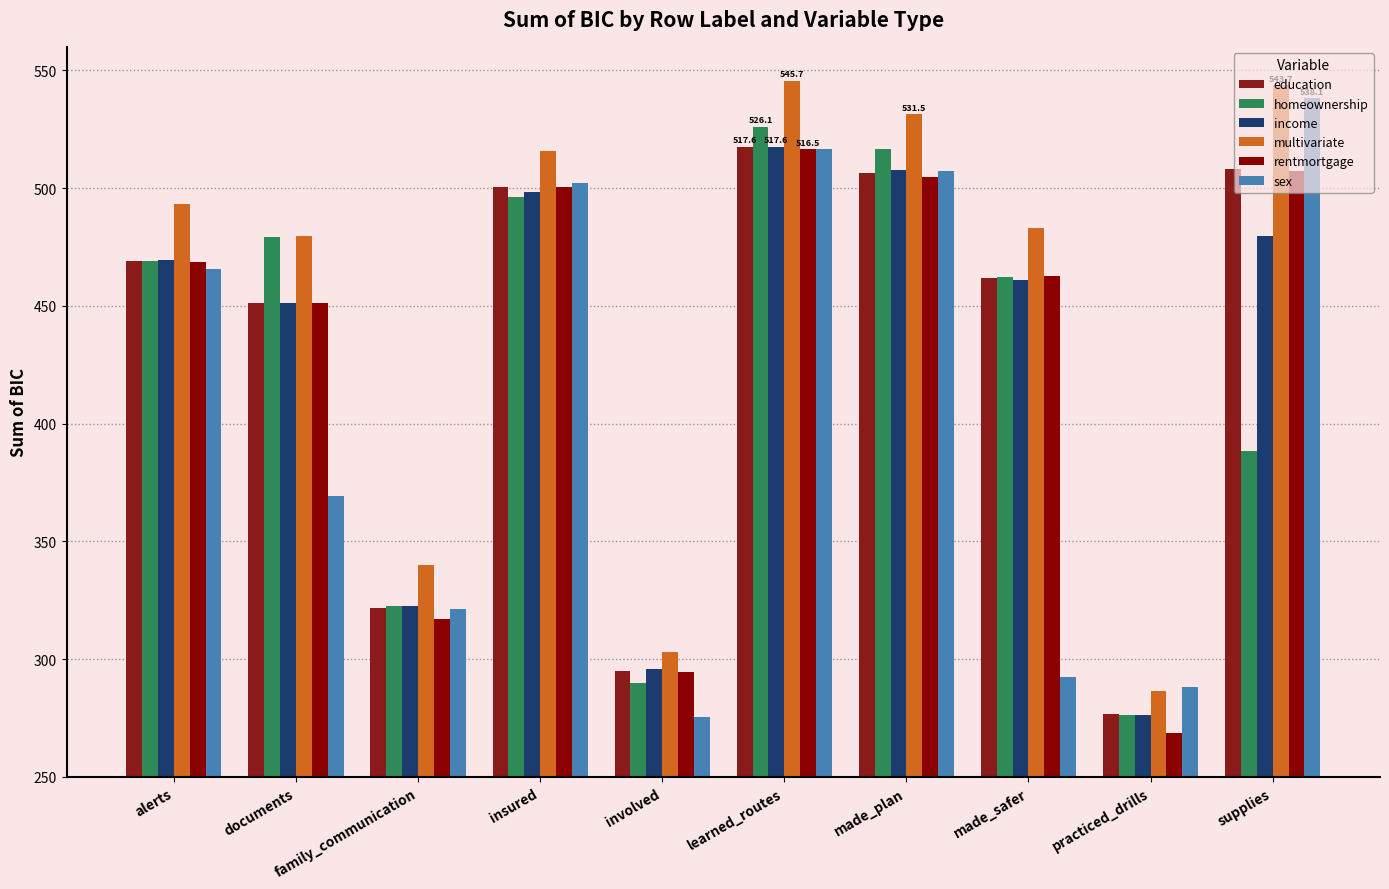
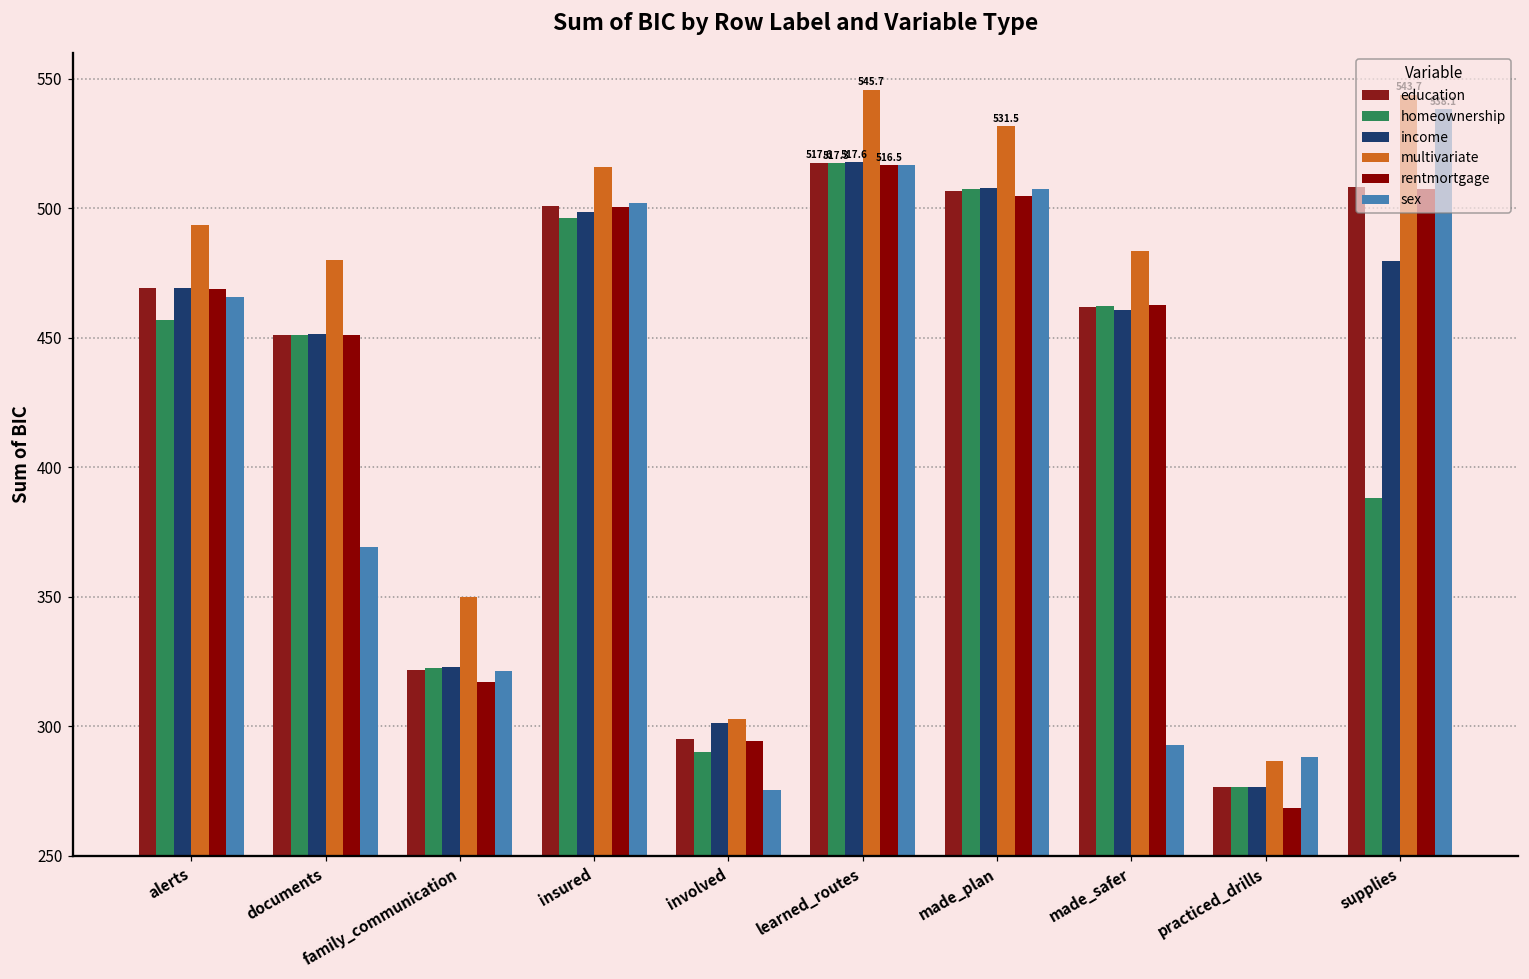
  {
    "homeownership": {
-     "alerts": 469,
-     "documents": 479,
-     "learned_routes": 526.1,
-     "made_plan": 517
+     "alerts": 457,
+     "documents": 451,
+     "learned_routes": 517.3,
+     "made_plan": 507
    },
    "income": {
      "alerts": 469,
      "documents": 451,
      "family_communication": 323,
      "insured": 498,
-     "involved": 296,
+     "involved": 301,
      "made_plan": 508,
      "made_safer": 461,
      "practiced_drills": 276,
      "supplies": 480
    },
    "multivariate": {
      "alerts": 493,
      "documents": 480,
-     "family_communication": 340,
+     "family_communication": 350,
      "insured": 516,
      "involved": 303,
      "made_safer": 483,
      "practiced_drills": 287
    },
    "sex": {
      "alerts": 466,
      "documents": 369,
      "family_communication": 321,
      "insured": 502,
      "involved": 276,
      "made_plan": 507,
      "made_safer": 293,
      "practiced_drills": 288
    }
  }
